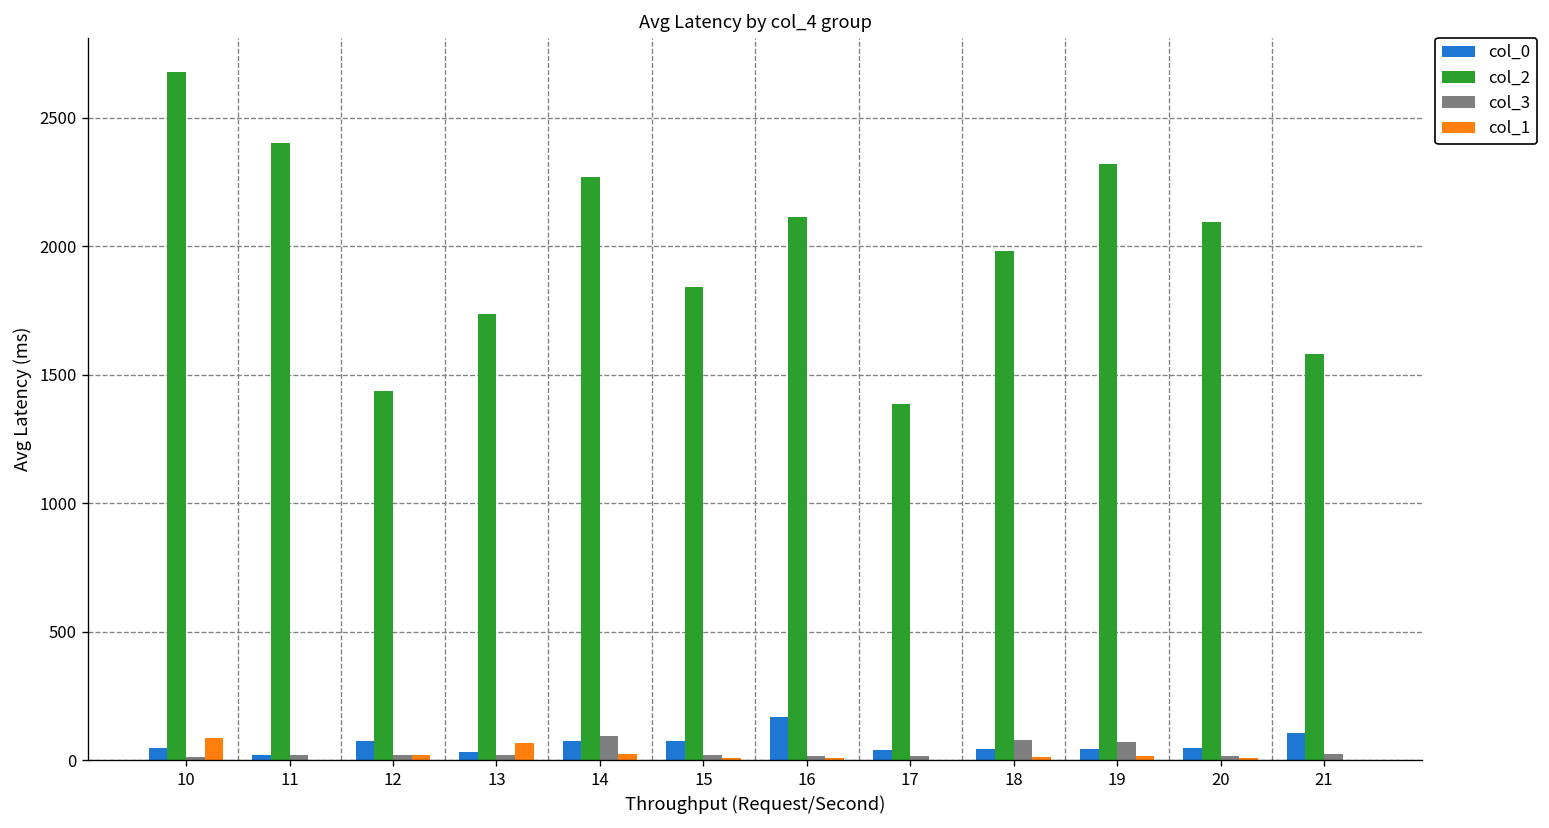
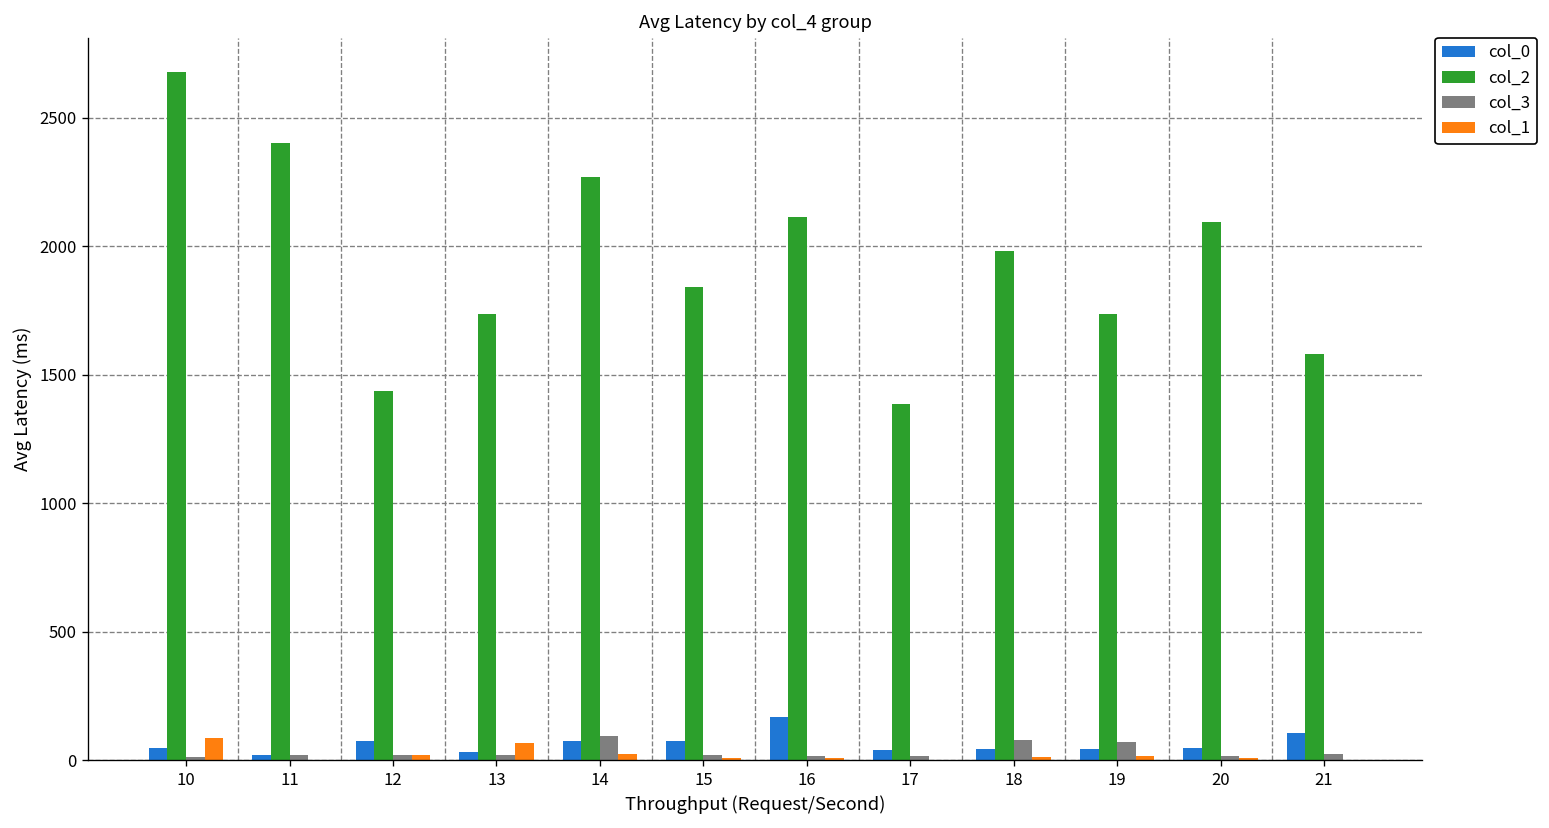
  {
    "col_0": {
      "10": 50,
      "11": 20,
      "12": 80,
      "13": 30,
      "14": 70,
      "15": 80,
      "16": 170,
      "17": 40,
      "18": 50,
      "19": 50,
      "20": 50,
      "21": 110
    },
    "col_2": {
      "10": 2680,
      "11": 2400,
      "12": 1430,
      "13": 1740,
      "14": 2270,
      "15": 1840,
      "16": 2110,
      "17": 1390,
      "18": 1980,
-     "19": 2320,
+     "19": 1740,
      "20": 2090,
      "21": 1580
    },
    "col_3": {
      "10": 10,
      "11": 20,
      "12": 20,
      "13": 20,
      "14": 90,
      "15": 20,
      "16": 20,
      "17": 20,
      "18": 80,
      "19": 70,
      "20": 20,
      "21": 20
    },
    "col_1": {
      "10": 90,
      "12": 20,
      "13": 70,
      "14": 20,
      "17": 0,
      "19": 20
    }
  }
